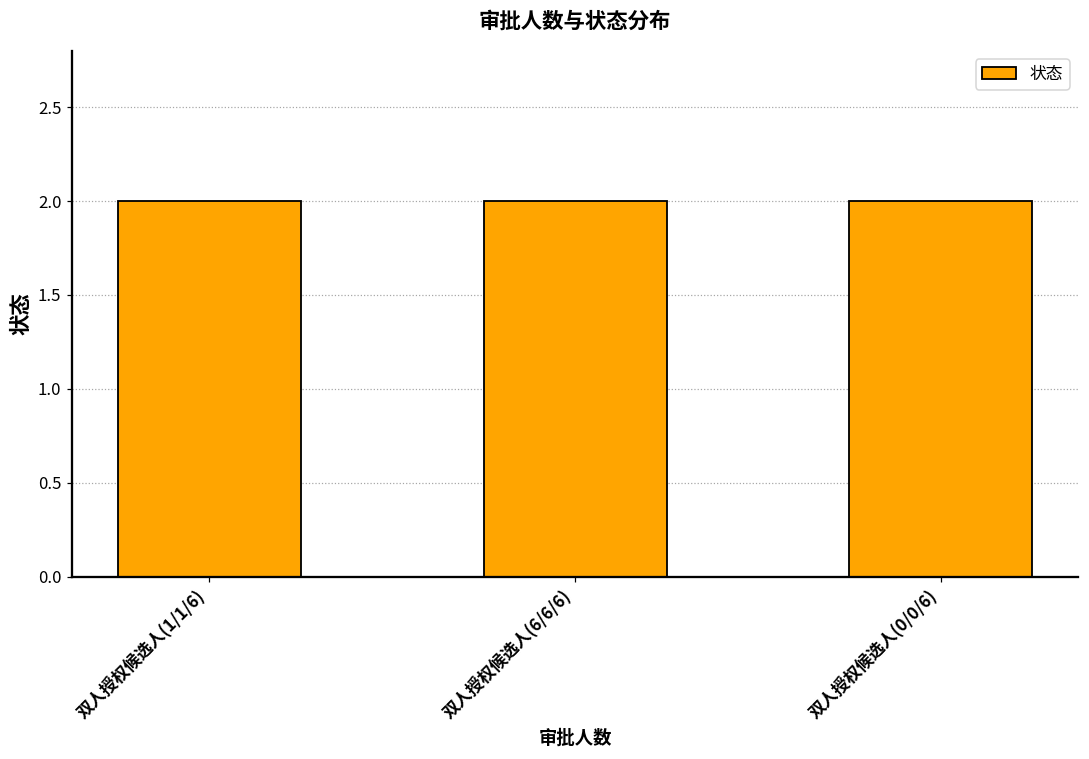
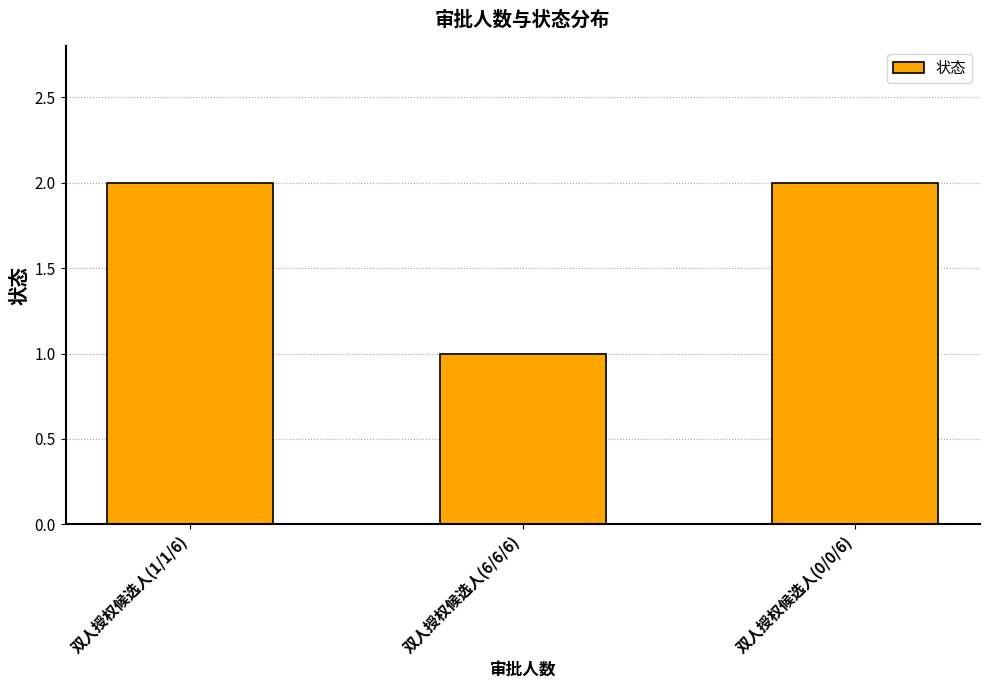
  {
    "双人授权候选人(1/1/6)": 2,
-   "双人授权候选人(6/6/6)": 2,
+   "双人授权候选人(6/6/6)": 1,
    "双人授权候选人(0/0/6)": 2
  }
